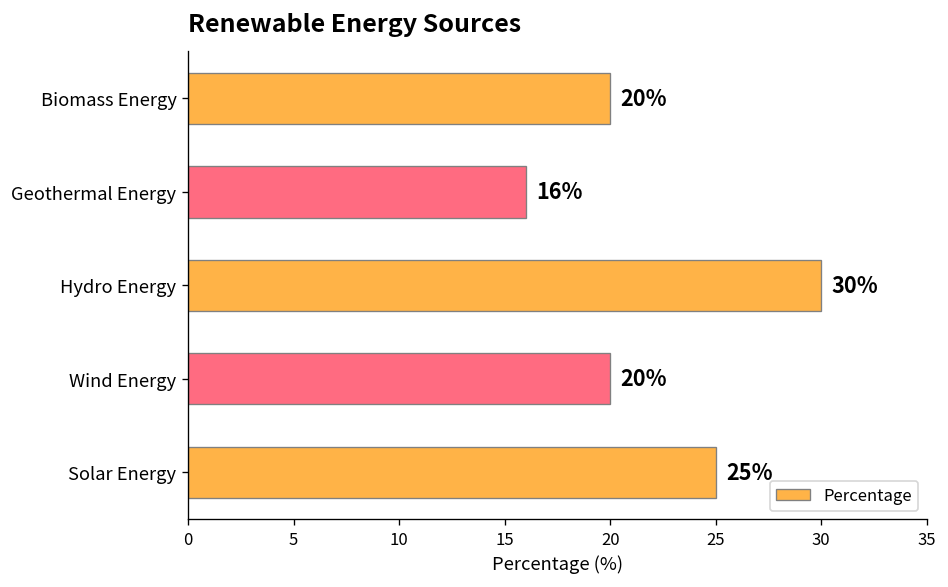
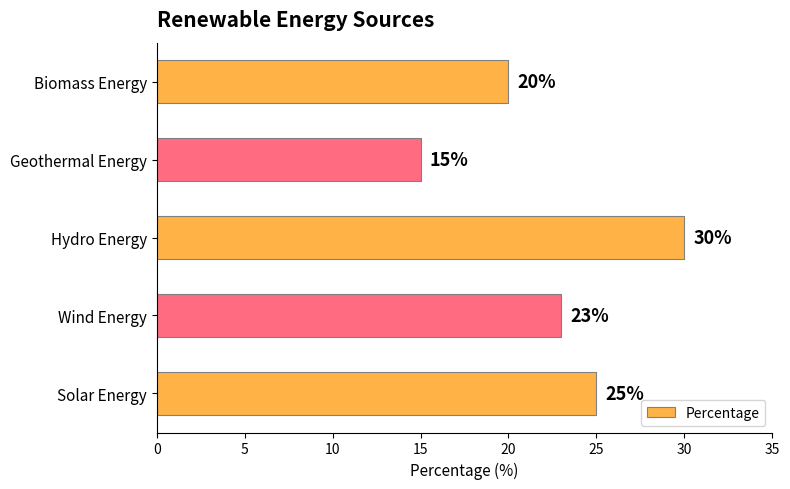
  {
    "Biomass Energy": "20%",
-   "Geothermal Energy": "16%",
+   "Geothermal Energy": "15%",
    "Hydro Energy": "30%",
-   "Wind Energy": "20%"
+   "Wind Energy": "23%"
  }
